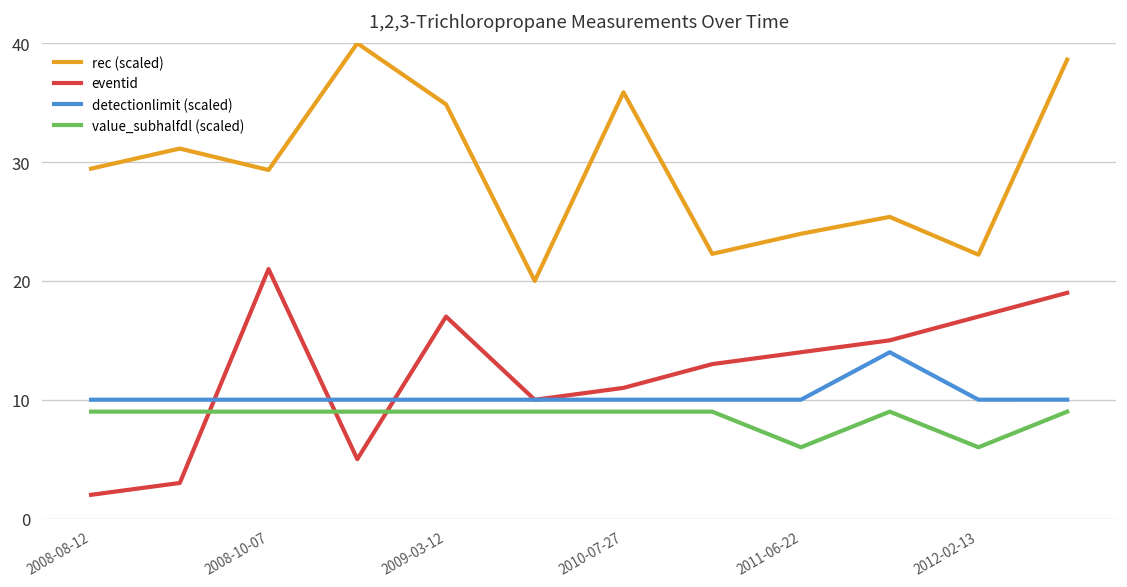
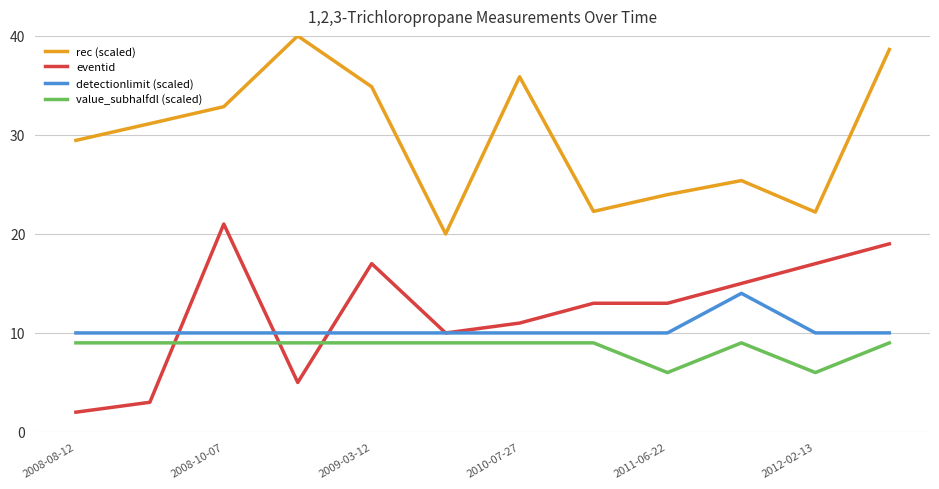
  {
    "rec (scaled)": {
      "2008-08-12": 29,
-     "2008-10-07": 29,
+     "2008-10-07": 33,
      "2009-03-12": 35,
      "2010-07-27": 36,
      "2011-06-22": 24,
      "2012-02-13": 22
    },
    "eventid": {
      "2008-08-12": 2,
      "2008-10-07": 21,
      "2009-03-12": 17,
      "2010-07-27": 11,
-     "2011-06-22": 14,
+     "2011-06-22": 13,
      "2012-02-13": 17
    },
    "detectionlimit (scaled)": {
      "2008-08-12": 10,
      "2008-10-07": 10,
      "2009-03-12": 10,
      "2010-07-27": 10,
      "2011-06-22": 10,
      "2012-02-13": 10
    },
    "value_subhalfdl (scaled)": {
      "2008-08-12": 9,
      "2008-10-07": 9,
      "2009-03-12": 9,
      "2010-07-27": 9,
      "2011-06-22": 6,
      "2012-02-13": 6
    }
  }
